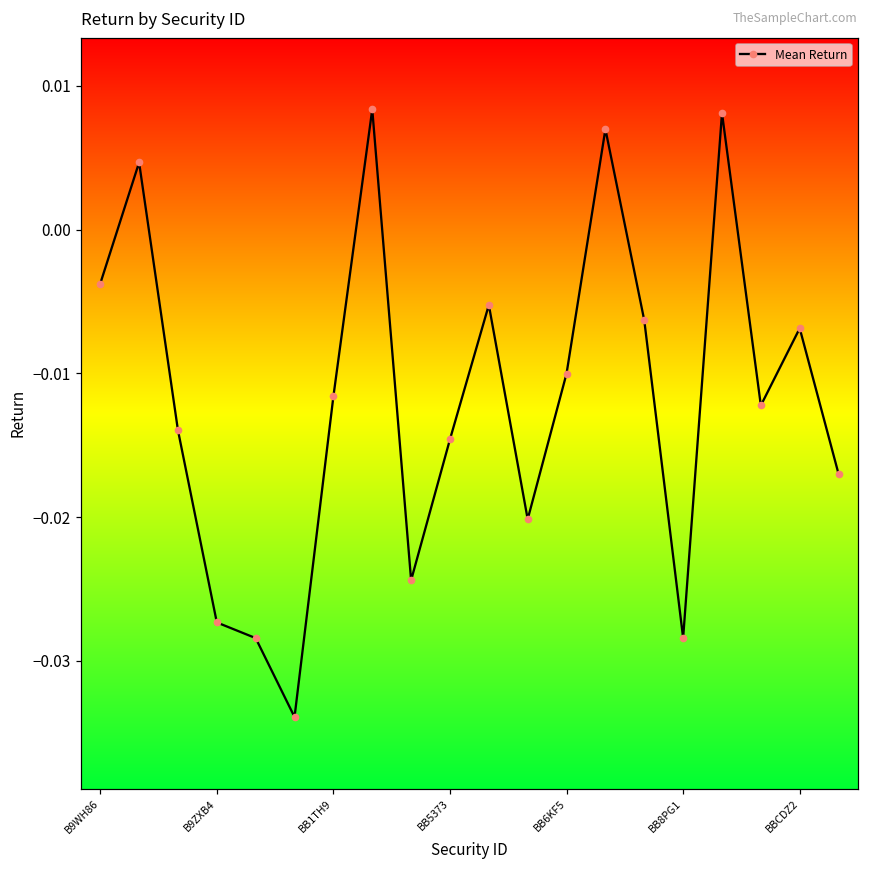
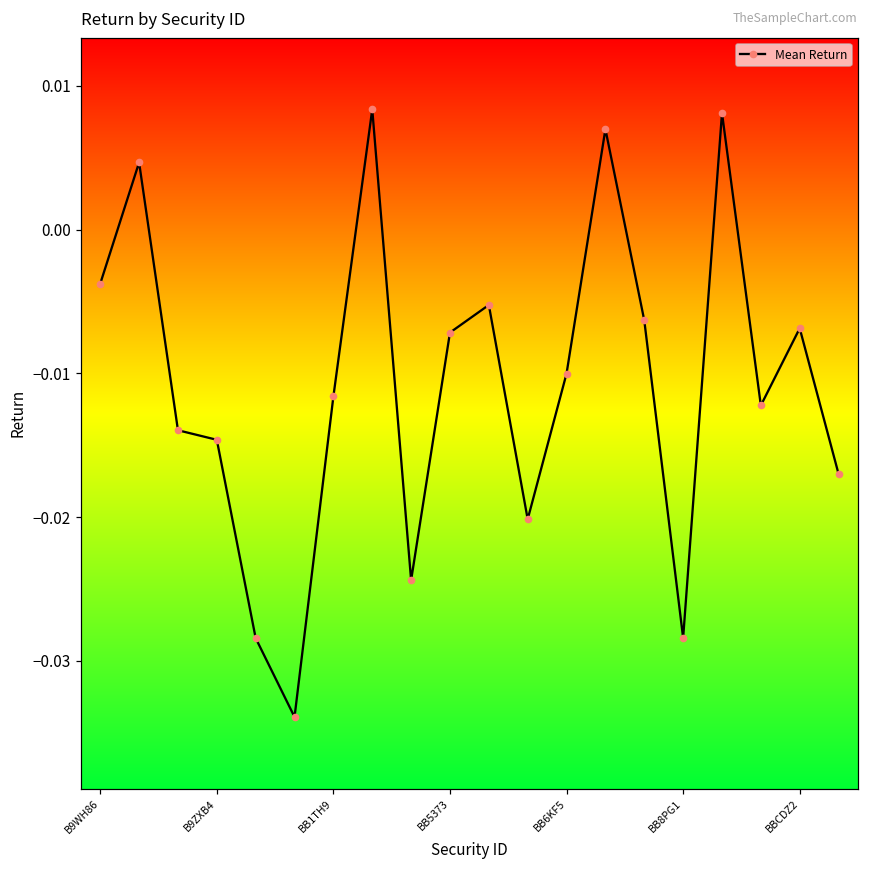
  {
    "B9WH86": -0.0038,
-   "B9ZXB4": -0.0273,
+   "B9ZXB4": -0.0146,
    "BB1TH9": -0.0116,
-   "BB5373": -0.0146,
+   "BB5373": -0.0072,
    "BB6KF5": -0.0100,
    "BB8PG1": -0.0284,
    "BBCDZ2": -0.0069
  }
